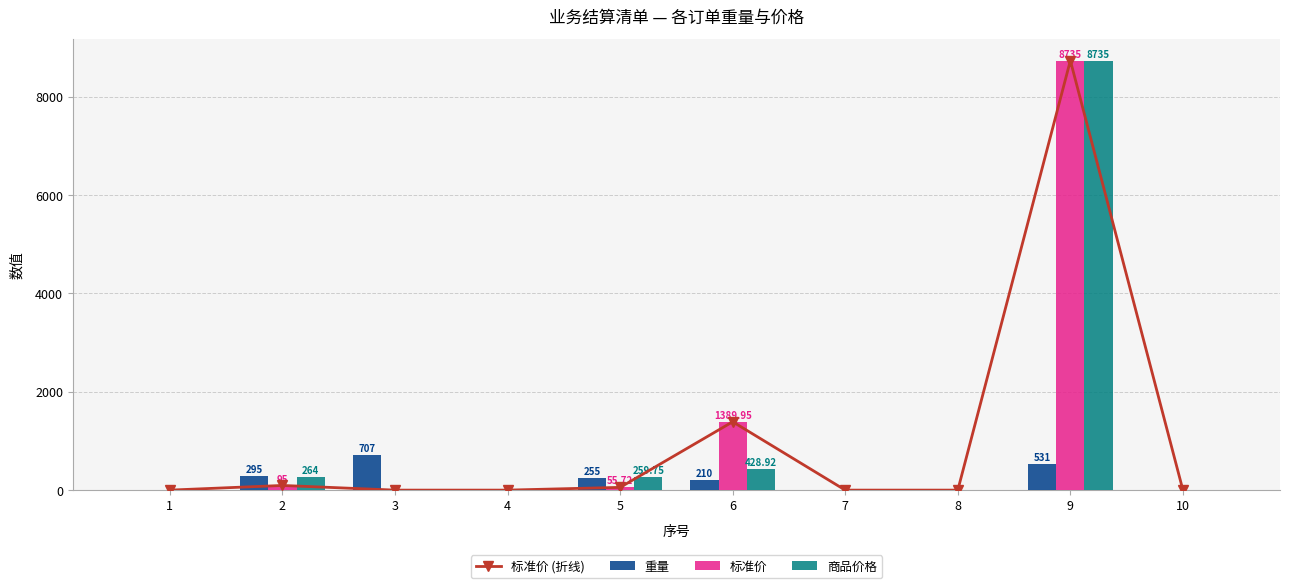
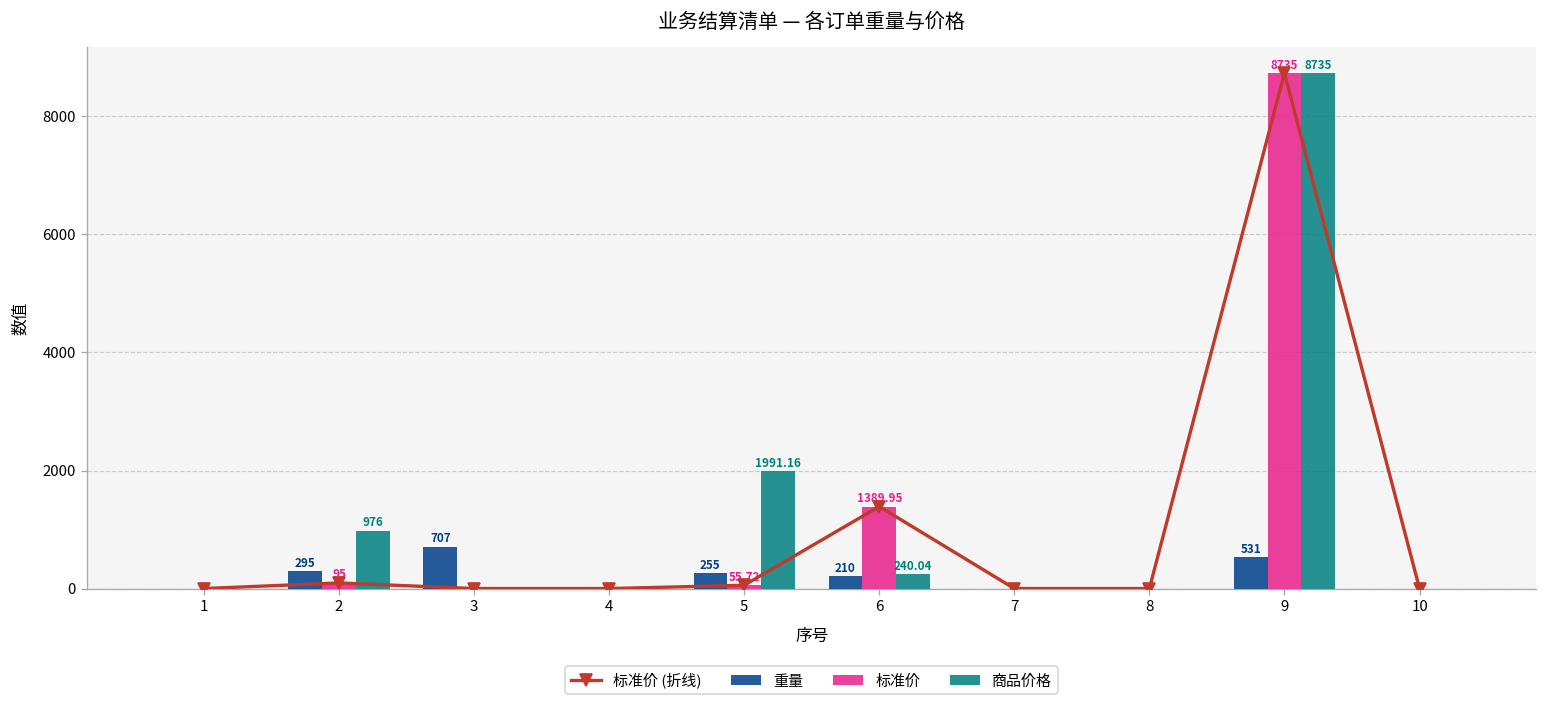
  {
    "重量": {
      "2": 295,
      "3": 707,
      "5": 255,
      "6": 210,
      "9": 531
    },
    "标准价": {
      "2": 95,
      "5": 55.72,
      "6": 1389.95,
      "9": 8735
    },
    "商品价格": {
-     "2": 264,
-     "5": 259.75,
-     "6": 428.92,
+     "2": 976,
+     "5": 1991.16,
+     "6": 240.04,
      "9": 8735
    }
  }
